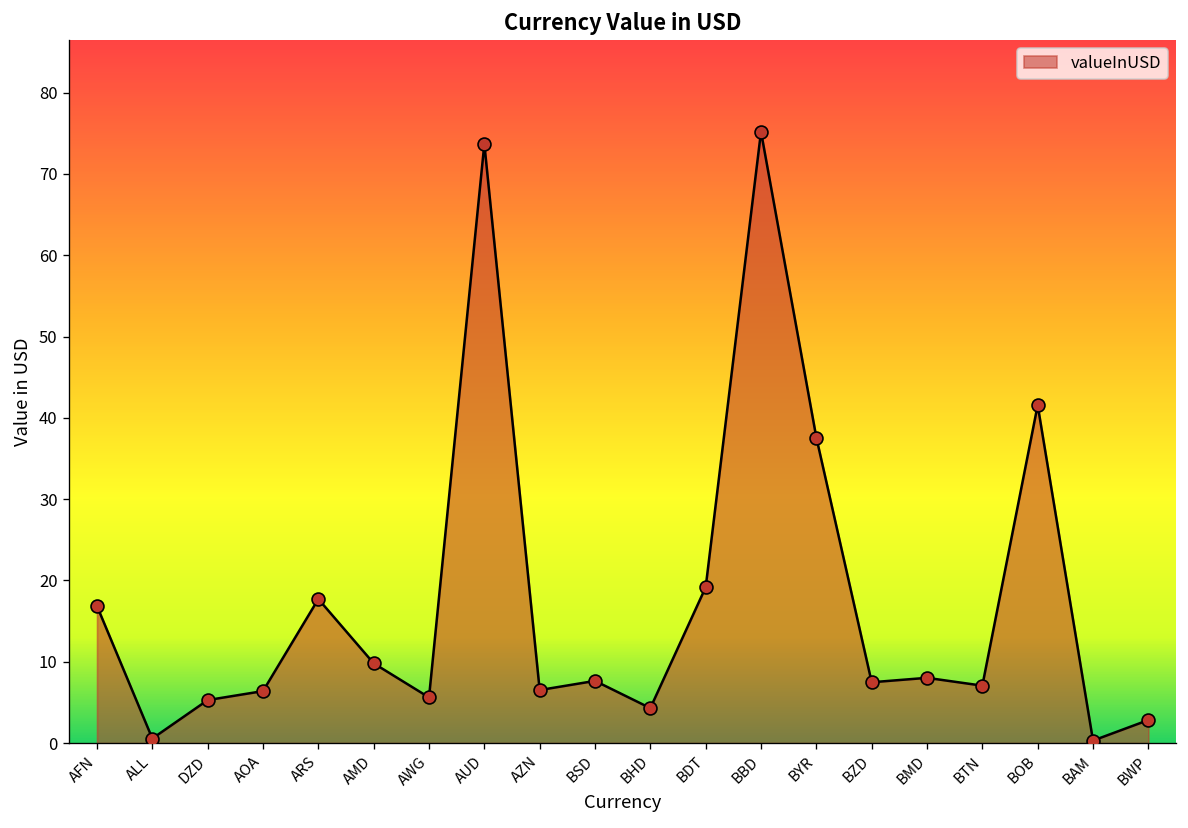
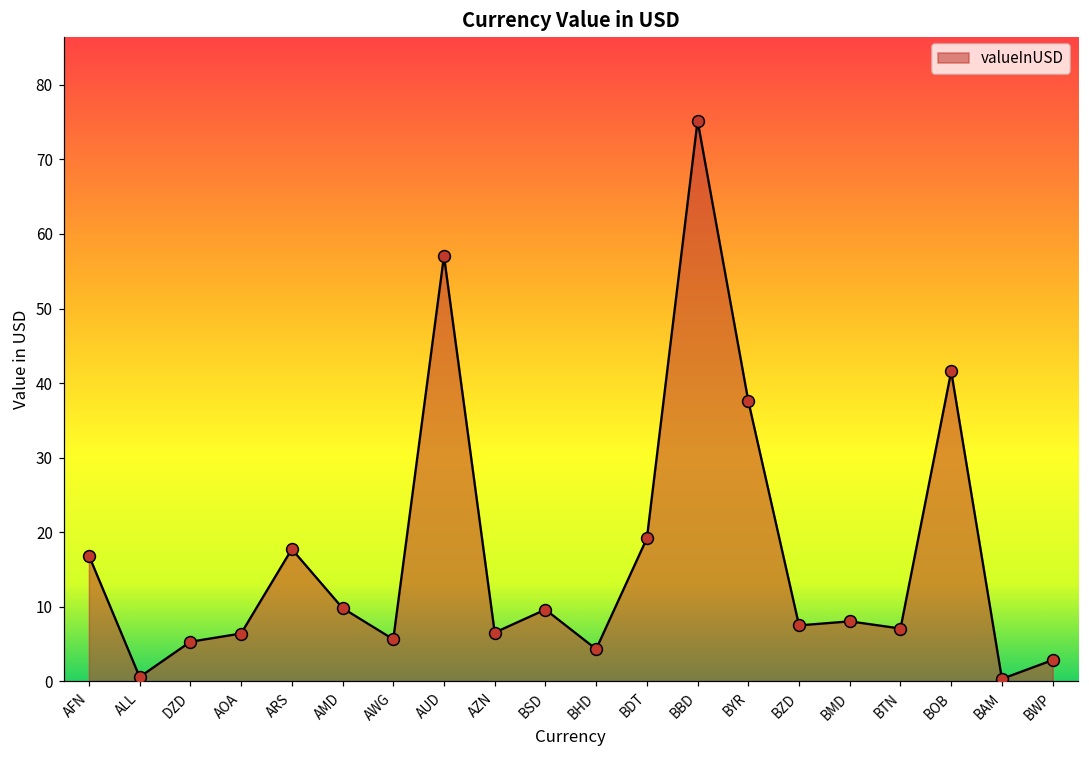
  {
    "AFN": 17,
    "ALL": 1,
    "DZD": 5,
    "AOA": 6,
    "ARS": 18,
    "AMD": 10,
    "AWG": 6,
-   "AUD": 74,
+   "AUD": 57,
    "AZN": 7,
-   "BSD": 8,
+   "BSD": 10,
    "BHD": 4,
    "BDT": 19,
    "BBD": 75,
    "BYR": 38,
    "BZD": 7,
    "BMD": 8,
    "BTN": 7,
    "BOB": 42,
    "BAM": 0,
    "BWP": 3
  }
